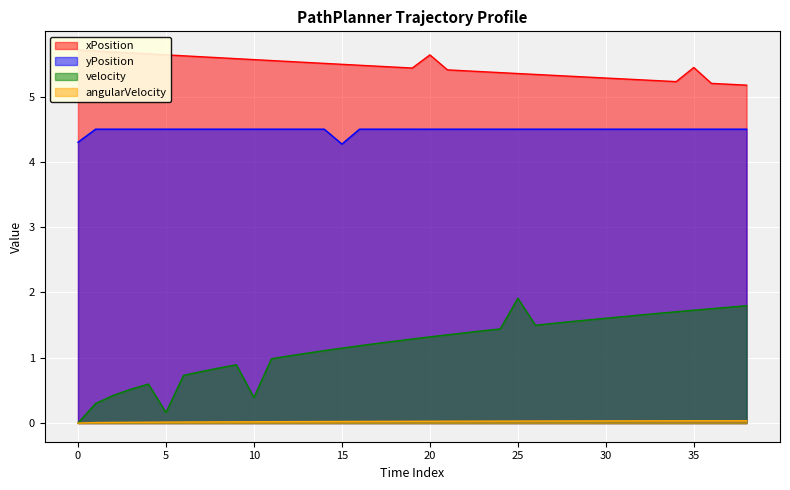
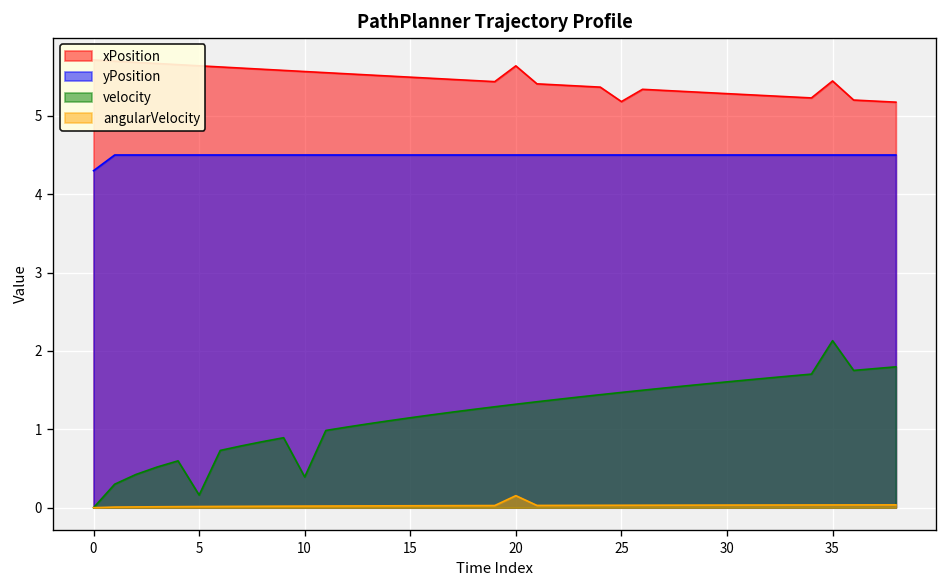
  {
    "xPosition": {
      "10": 5.6,
      "15": 5.5,
      "20": 5.6,
-     "25": 5.4,
+     "25": 5.2,
      "30": 5.3,
      "35": 5.4
    },
    "yPosition": {
      "0": 4.3,
      "5": 4.5,
      "10": 4.5,
-     "15": 4.3,
+     "15": 4.5,
      "20": 4.5,
      "25": 4.5,
      "30": 4.5,
      "35": 4.5
    },
    "velocity": {
      "5": 0.2,
      "10": 0.4,
      "15": 1.1,
      "20": 1.3,
-     "25": 1.9,
+     "25": 1.5,
      "30": 1.6,
-     "35": 1.7
+     "35": 2.1
    },
    "angularVelocity": {
      "5": 0.0,
      "10": 0.0,
      "15": 0.0,
-     "20": 0.0,
+     "20": 0.2,
      "25": 0.0,
      "30": 0.0,
      "35": 0.0
    }
  }
